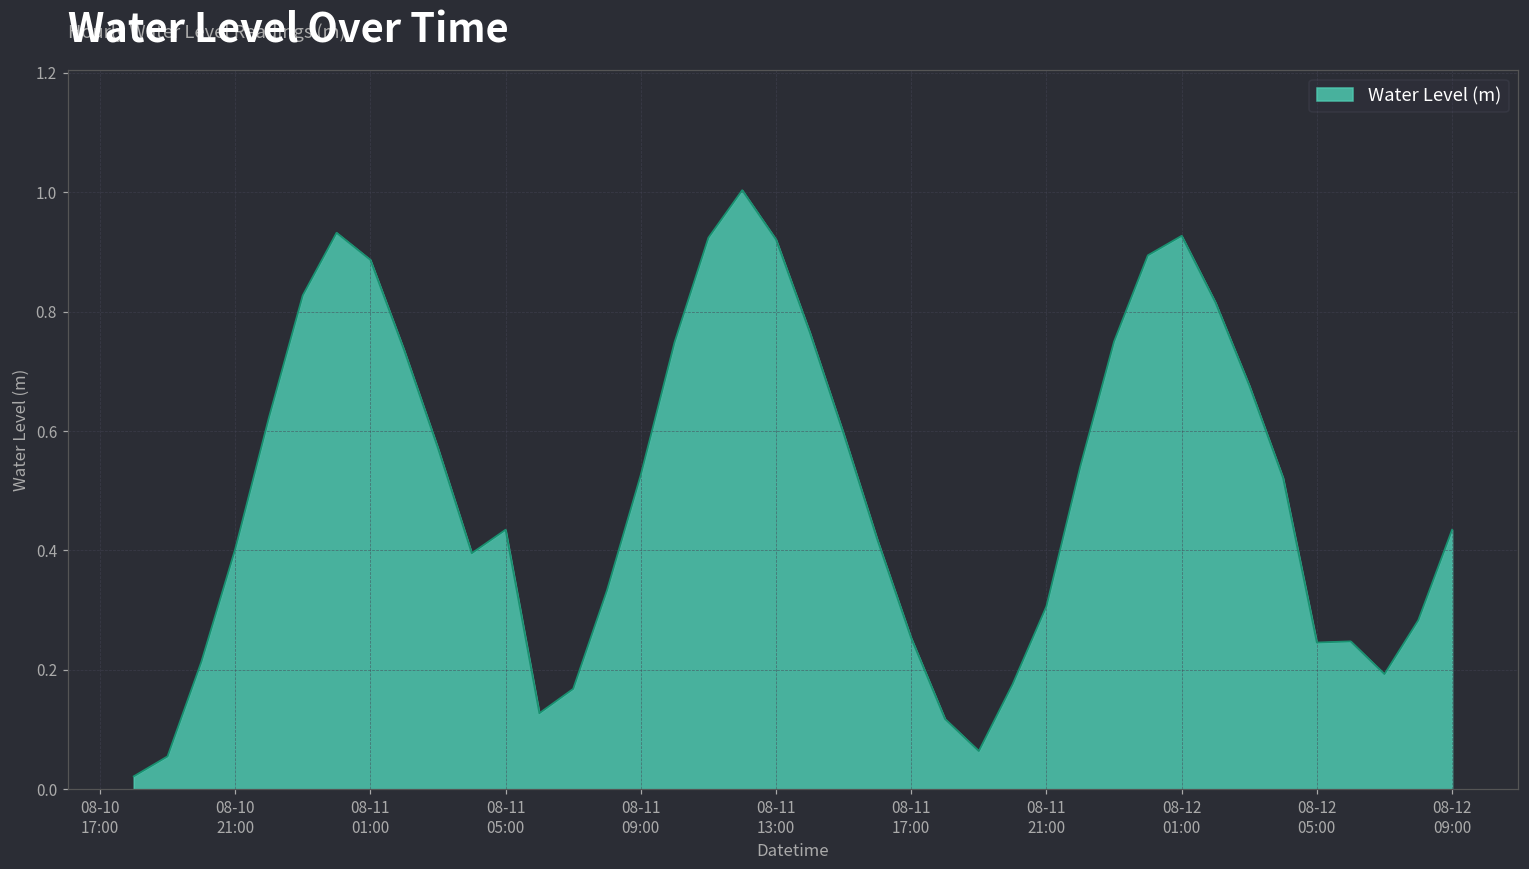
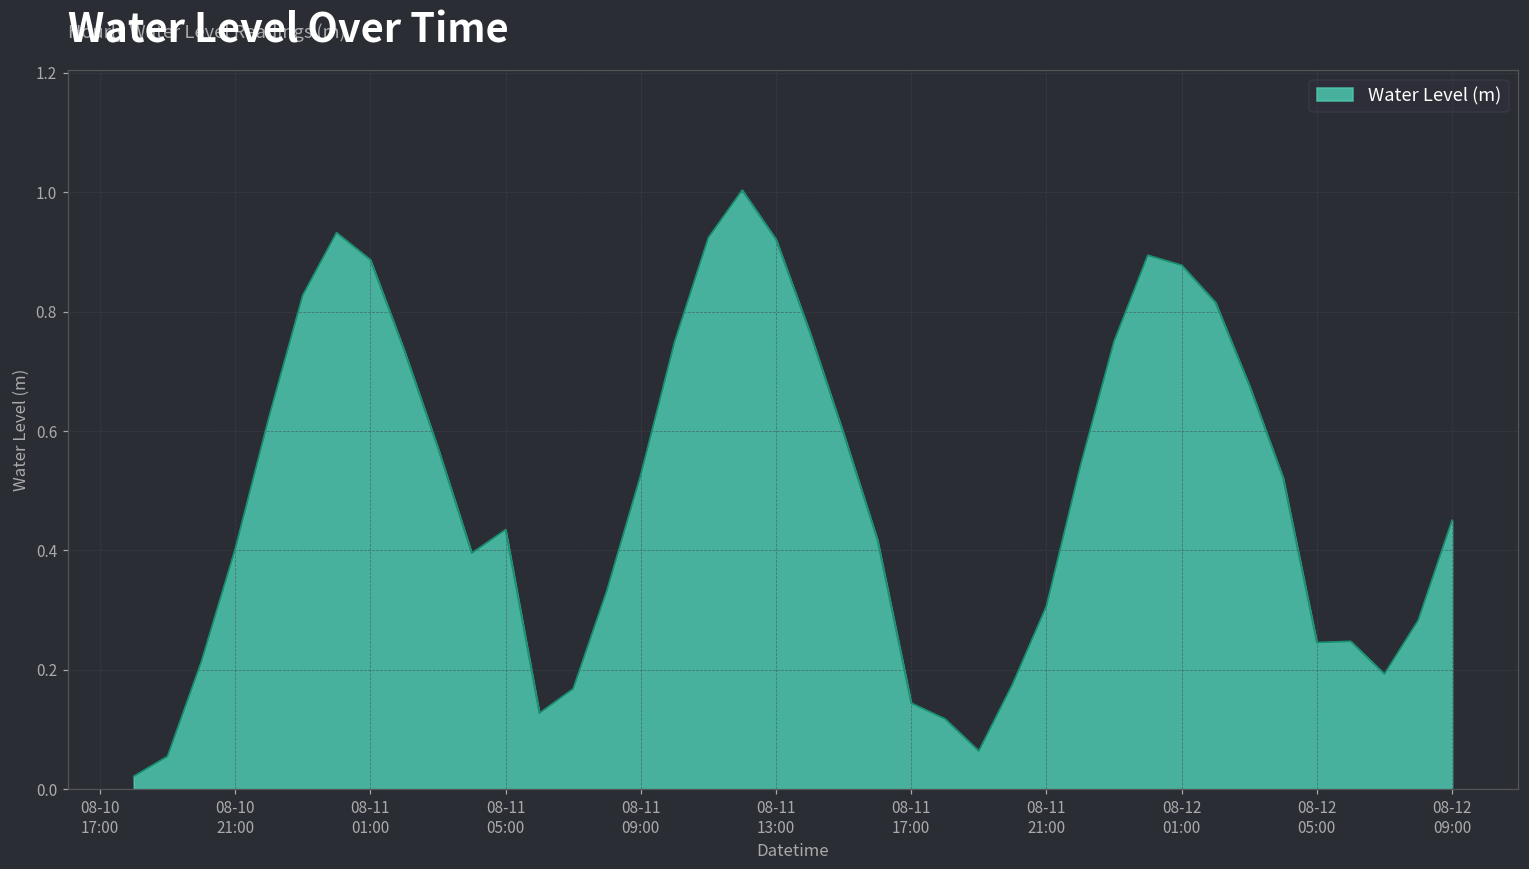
  {
    "08-10 21:00": 0.40,
    "08-11 01:00": 0.89,
    "08-11 05:00": 0.43,
    "08-11 09:00": 0.53,
    "08-11 13:00": 0.92,
-   "08-11 17:00": 0.25,
+   "08-11 17:00": 0.14,
    "08-11 21:00": 0.31,
-   "08-12 01:00": 0.93,
+   "08-12 01:00": 0.88,
    "08-12 05:00": 0.25,
-   "08-12 09:00": 0.43
+   "08-12 09:00": 0.45
  }
